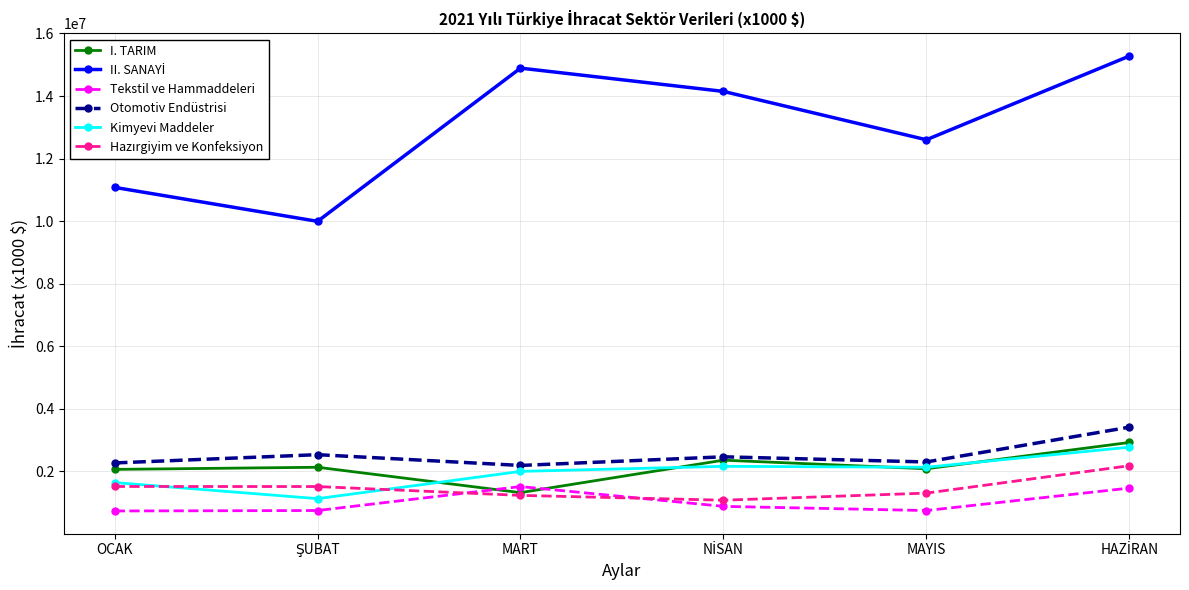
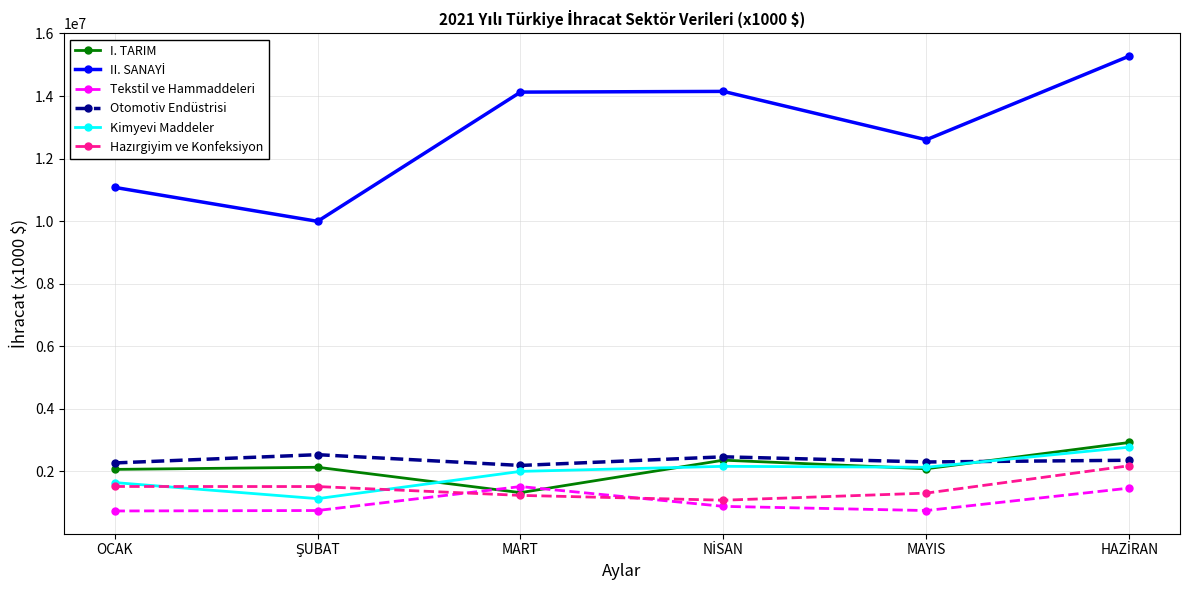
  {
    "I. TARIM": {
      "OCAK": 2100000,
      "ŞUBAT": 2100000,
      "MART": 1300000,
      "NİSAN": 2400000,
      "HAZİRAN": 2900000
    },
    "II. SANAYİ": {
      "OCAK": 11100000,
      "ŞUBAT": 10000000,
-     "MART": 14900000,
+     "MART": 14100000,
      "NİSAN": 14100000,
      "MAYIS": 12600000,
      "HAZİRAN": 15300000
    },
    "Tekstil ve Hammaddeleri": {
      "OCAK": 700000,
      "ŞUBAT": 700000,
      "MART": 1500000,
      "NİSAN": 900000,
      "MAYIS": 700000,
      "HAZİRAN": 1500000
    },
    "Otomotiv Endüstrisi": {
      "OCAK": 2300000,
      "ŞUBAT": 2500000,
      "MART": 2200000,
      "NİSAN": 2500000,
      "MAYIS": 2300000,
-     "HAZİRAN": 3400000
+     "HAZİRAN": 2400000
    },
    "Kimyevi Maddeler": {
      "OCAK": 1600000,
      "ŞUBAT": 1100000,
      "MART": 2000000,
      "NİSAN": 2200000,
      "HAZİRAN": 2800000
    },
    "Hazırgiyim ve Konfeksiyon": {
      "OCAK": 1500000,
      "ŞUBAT": 1500000,
      "MART": 1200000,
      "NİSAN": 1100000,
      "MAYIS": 1300000,
      "HAZİRAN": 2200000
    }
  }
